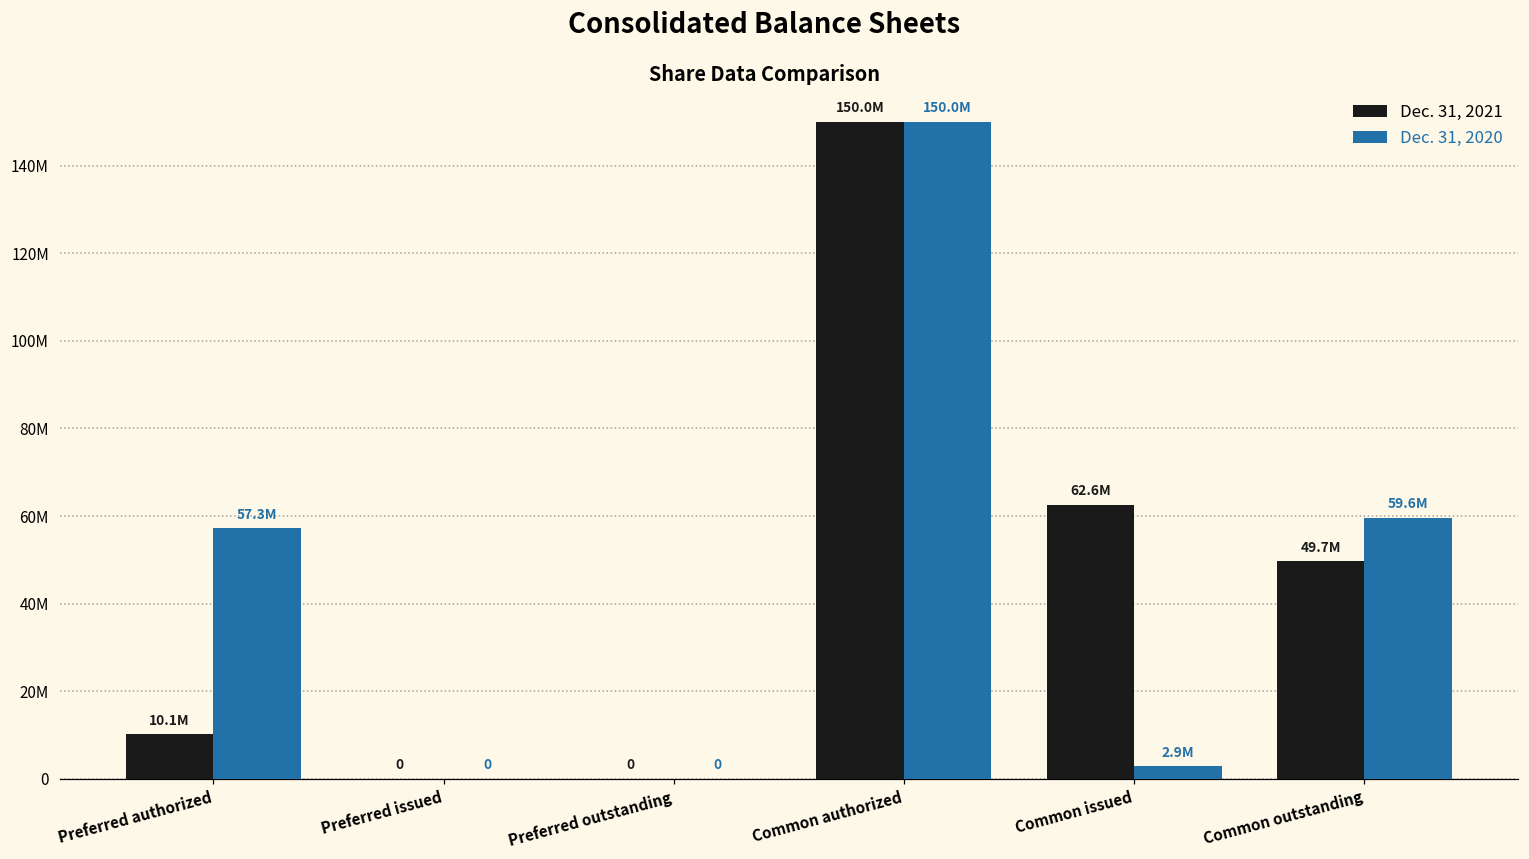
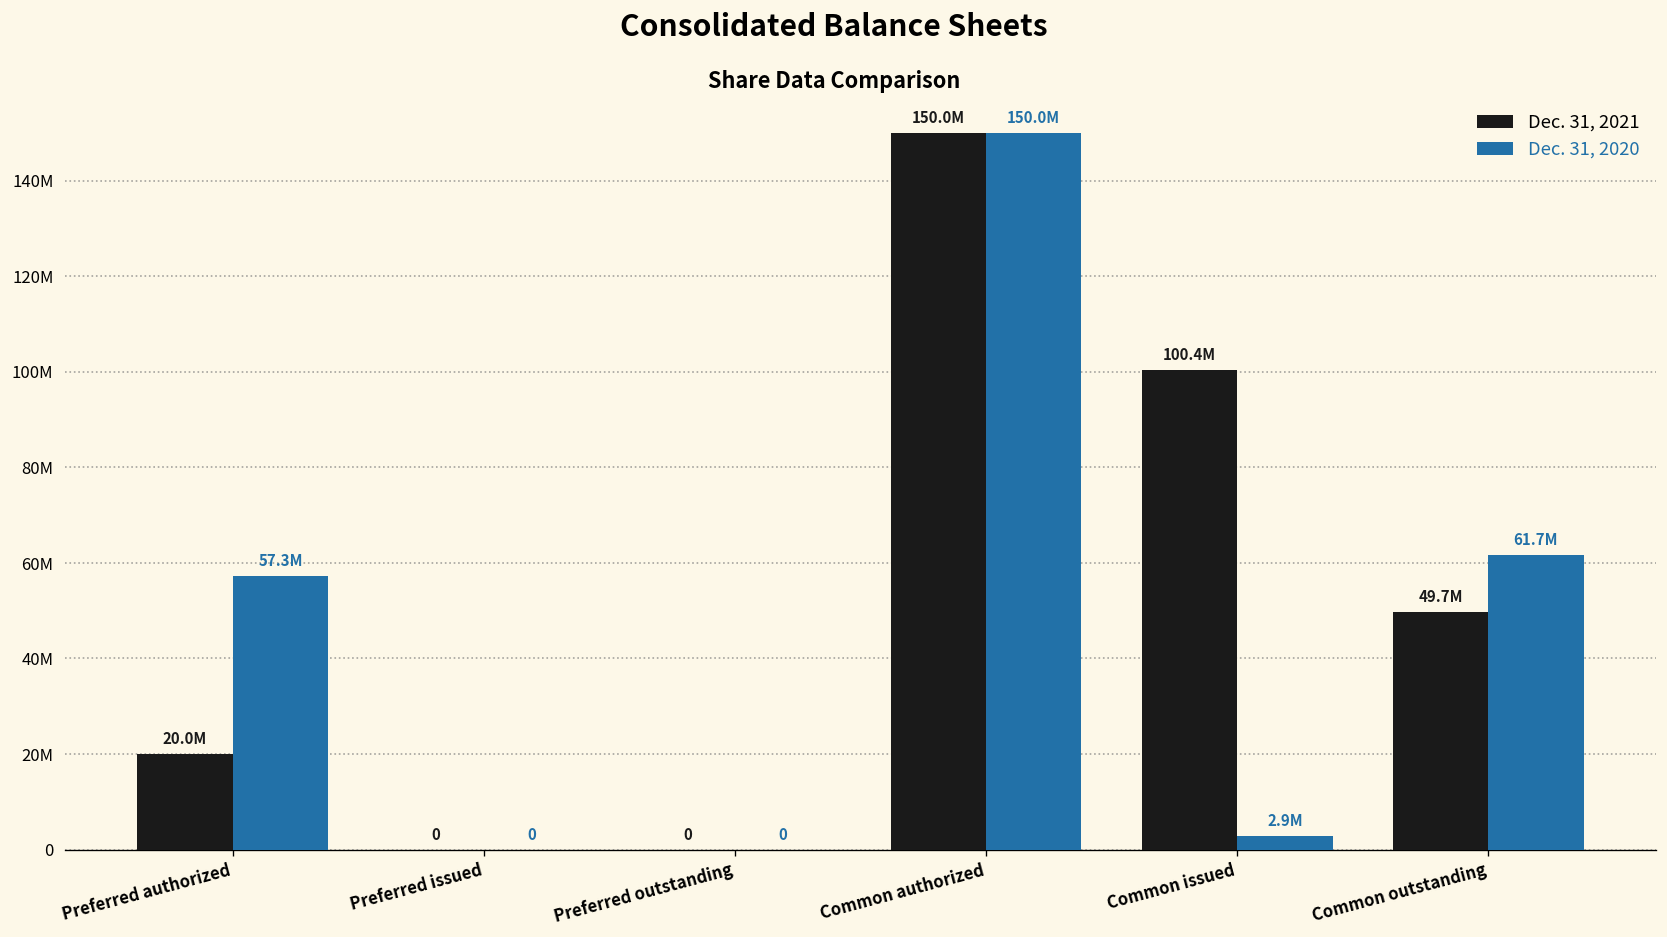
  {
    "Dec. 31, 2021": {
-     "Preferred authorized": "10.1M",
+     "Preferred authorized": "20.0M",
      "Preferred issued": "0",
      "Preferred outstanding": "0",
      "Common authorized": "150.0M",
-     "Common issued": "62.6M",
+     "Common issued": "100.4M",
      "Common outstanding": "49.7M"
    },
    "Dec. 31, 2020": {
      "Preferred authorized": "57.3M",
      "Preferred issued": "0",
      "Preferred outstanding": "0",
      "Common authorized": "150.0M",
      "Common issued": "2.9M",
-     "Common outstanding": "59.6M"
+     "Common outstanding": "61.7M"
    }
  }
